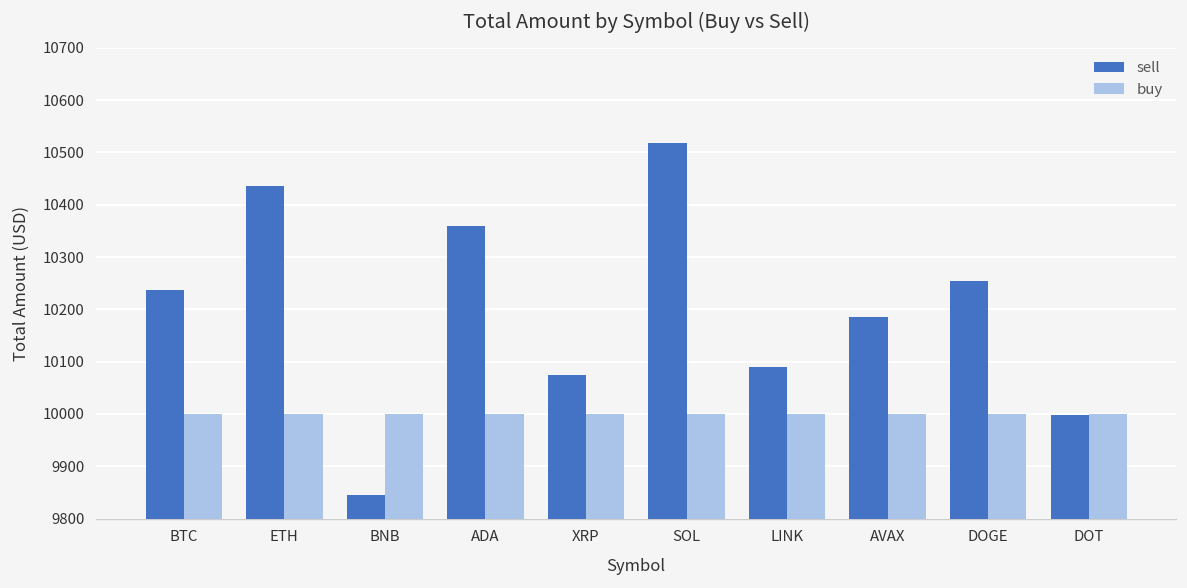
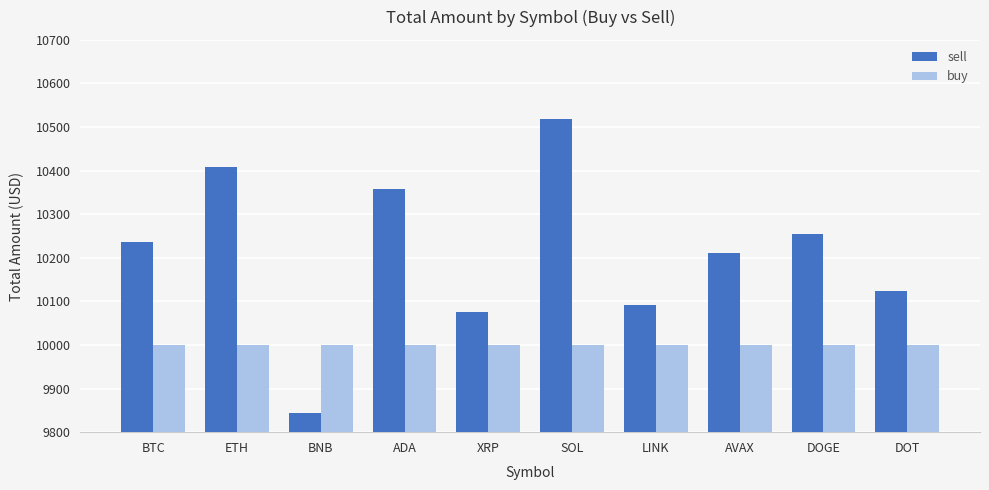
  {
    "sell": {
      "BTC": 10240,
-     "ETH": 10440,
+     "ETH": 10410,
      "BNB": 9840,
      "ADA": 10360,
      "XRP": 10080,
      "SOL": 10520,
      "LINK": 10090,
-     "AVAX": 10180,
+     "AVAX": 10210,
      "DOGE": 10250,
-     "DOT": 10000
+     "DOT": 10120
    },
    "buy": {
      "BTC": 10000,
      "ETH": 10000,
      "BNB": 10000,
      "ADA": 10000,
      "XRP": 10000,
      "SOL": 10000,
      "LINK": 10000,
      "AVAX": 10000,
      "DOGE": 10000,
      "DOT": 10000
    }
  }
